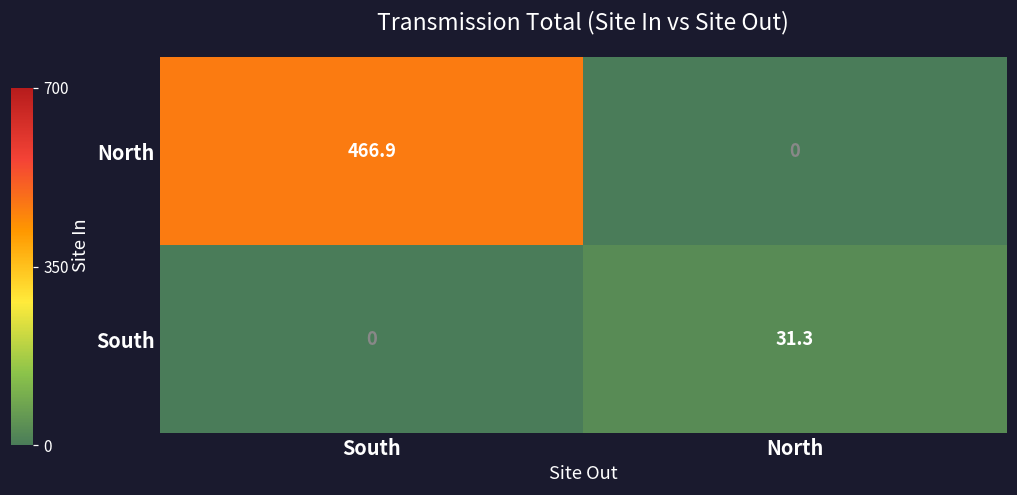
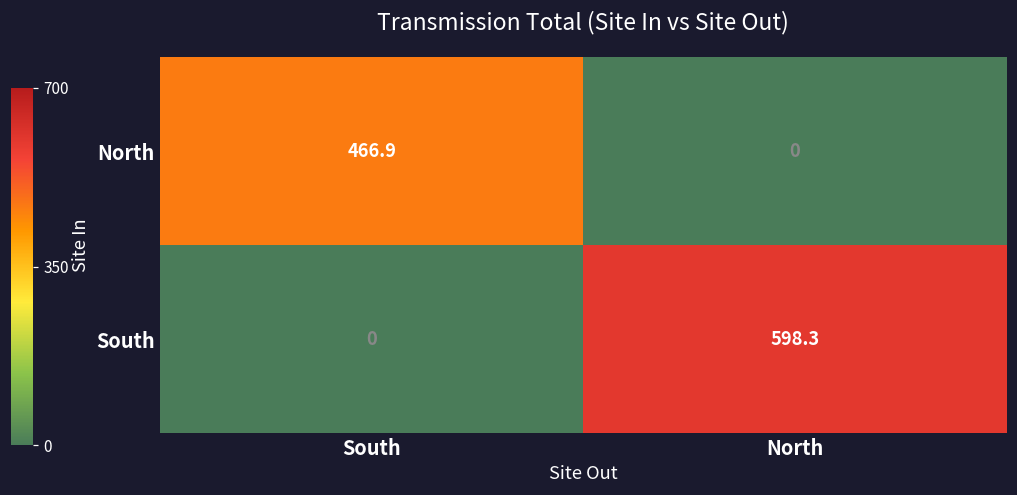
  {
    "North": {
      "South": 466.9,
      "North": 0
    },
    "South": {
      "South": 0,
-     "North": 31.3
+     "North": 598.3
    }
  }
